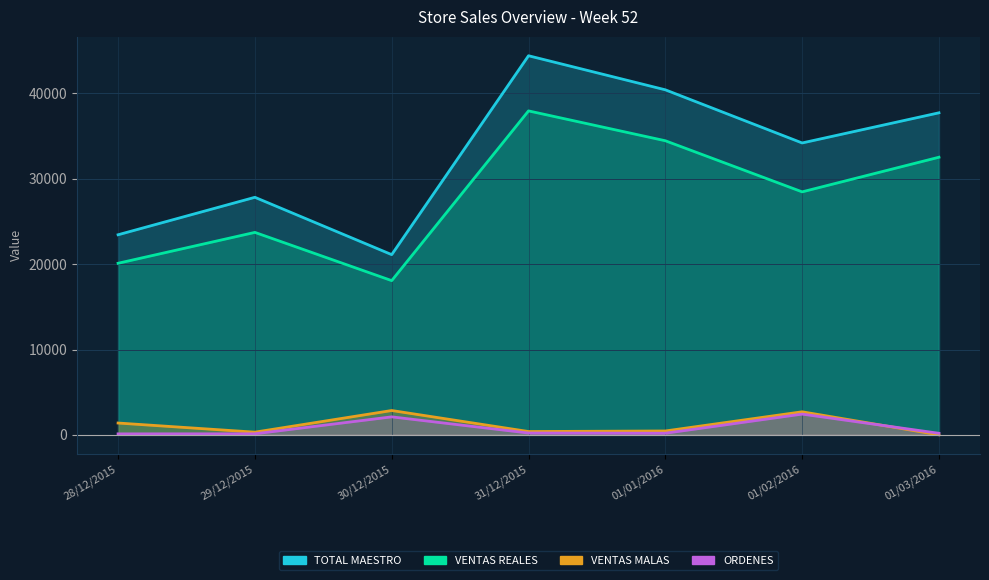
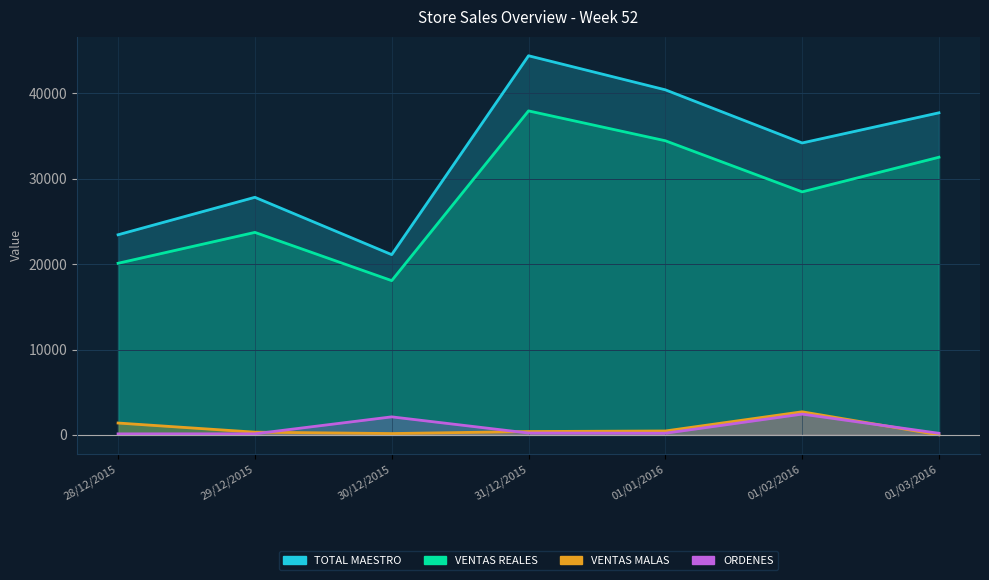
  {
    "VENTAS MALAS": {
      "28/12/2015": 1000,
-     "30/12/2015": 3000
+     "30/12/2015": 0
    },
    "ORDENES": {
      "28/12/2015": 0,
      "30/12/2015": 2000
    }
  }
